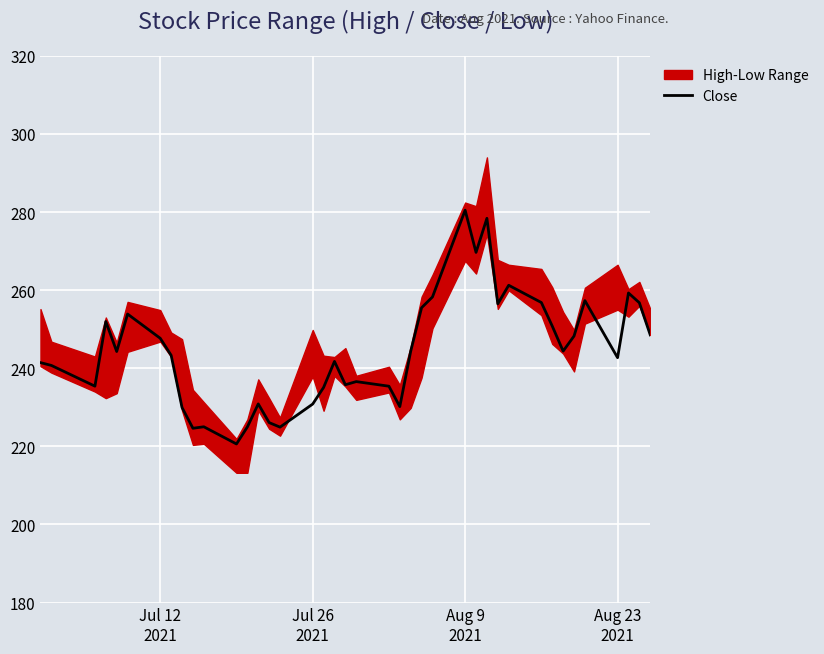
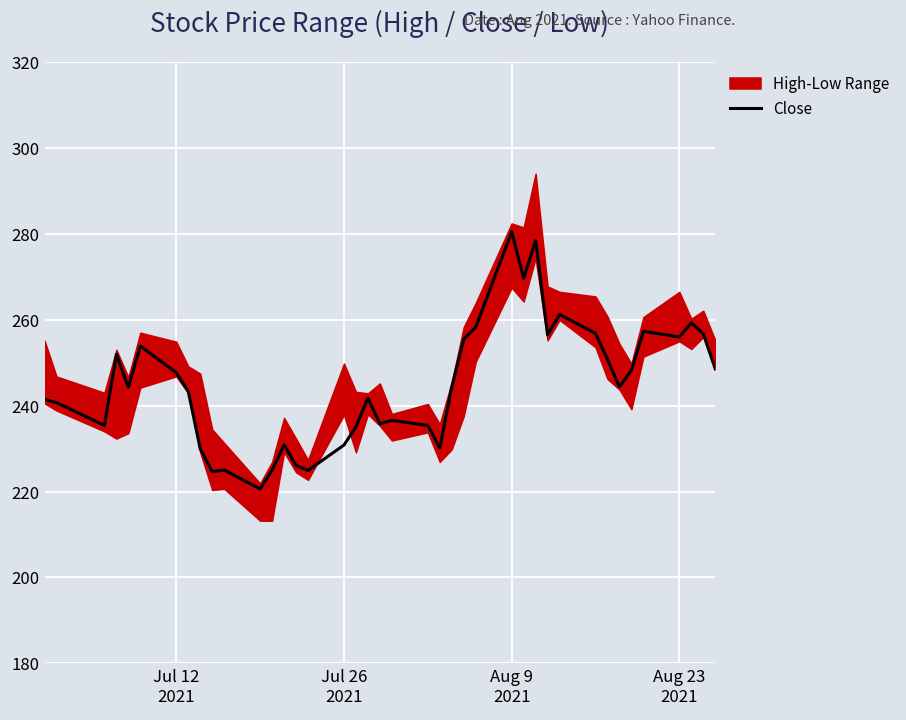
  {
    "Close": {
      "Jul 12 2021": 248,
      "Jul 26 2021": 231,
      "Aug 9 2021": 280,
-     "Aug 23 2021": 243
+     "Aug 23 2021": 256
    }
  }
